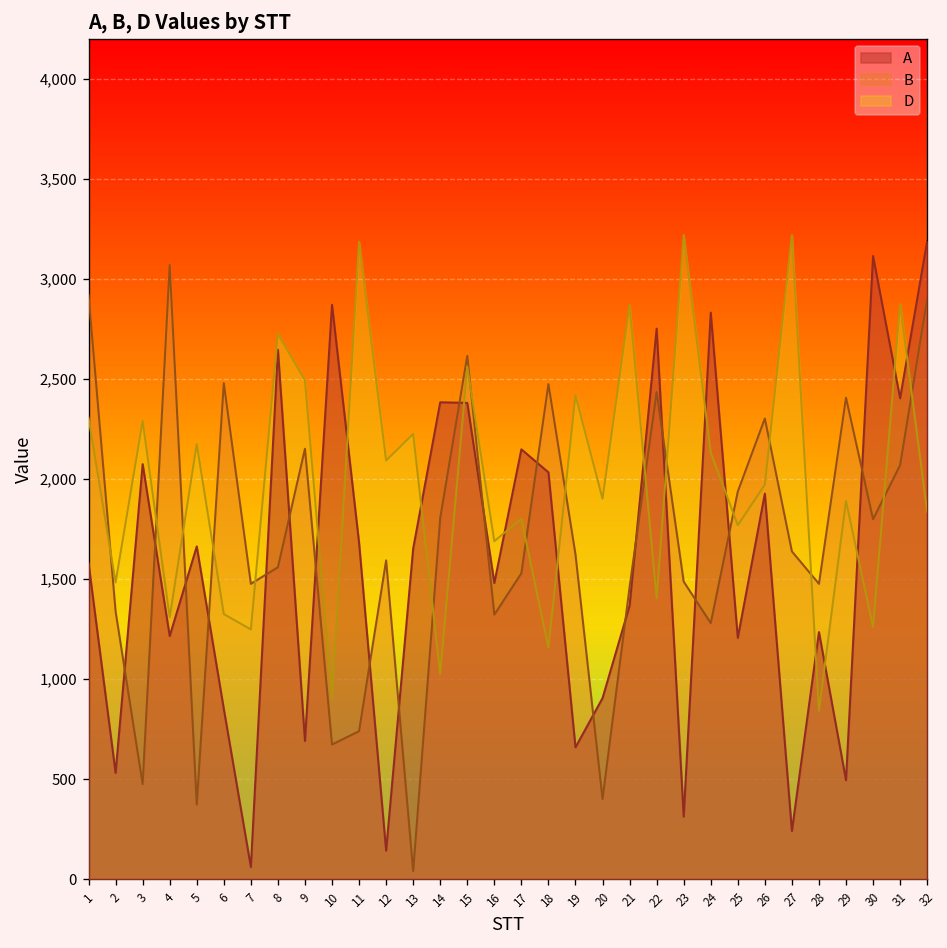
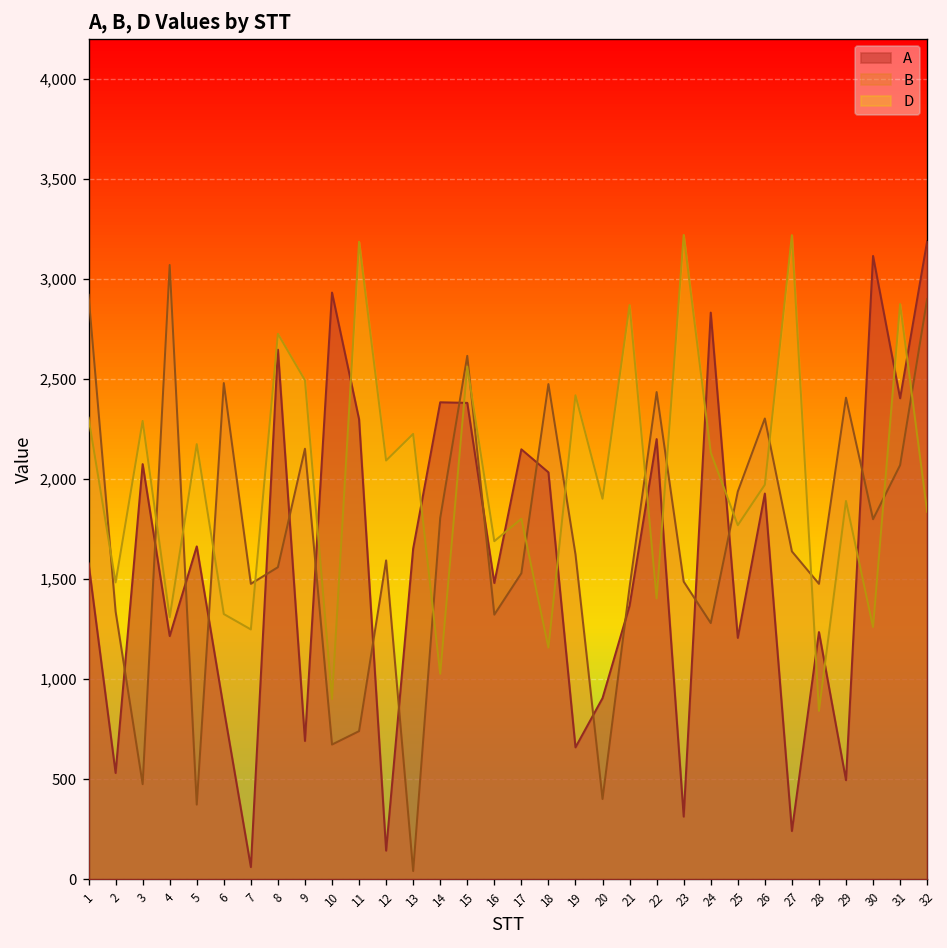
  {
    "A": {
      "1": "1,580",
      "2": "530",
      "3": "2,080",
      "4": "1,220",
      "5": "1,660",
      "6": "850",
      "7": "60",
      "8": "2,650",
      "9": "690",
-     "10": "2,870",
-     "11": "1,680",
+     "10": "2,930",
+     "11": "2,300",
      "12": "140",
      "13": "1,650",
      "14": "2,380",
      "15": "2,380",
      "16": "1,480",
      "17": "2,150",
      "18": "2,030",
      "19": "660",
      "20": "910",
      "21": "1,370",
-     "22": "2,750",
+     "22": "2,200",
      "23": "310",
      "24": "2,830",
      "25": "1,210",
      "26": "1,930",
      "27": "240",
      "28": "1,240",
      "29": "500",
      "30": "3,120",
      "31": "2,400",
      "32": "3,190"
    }
  }
